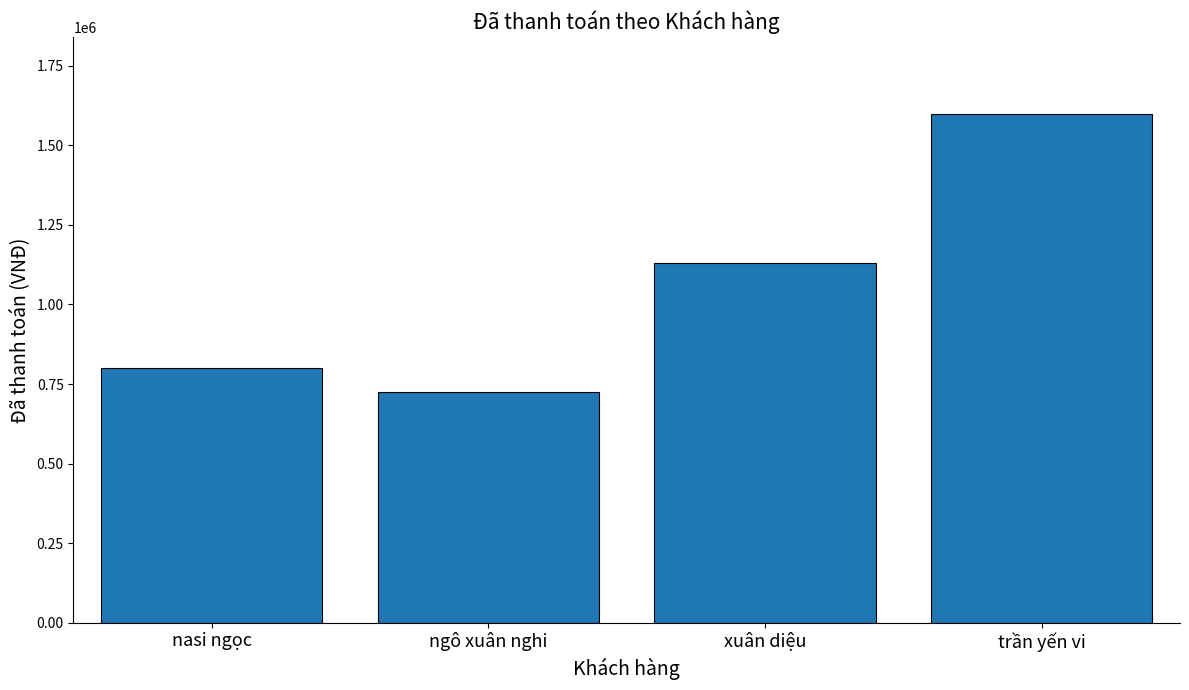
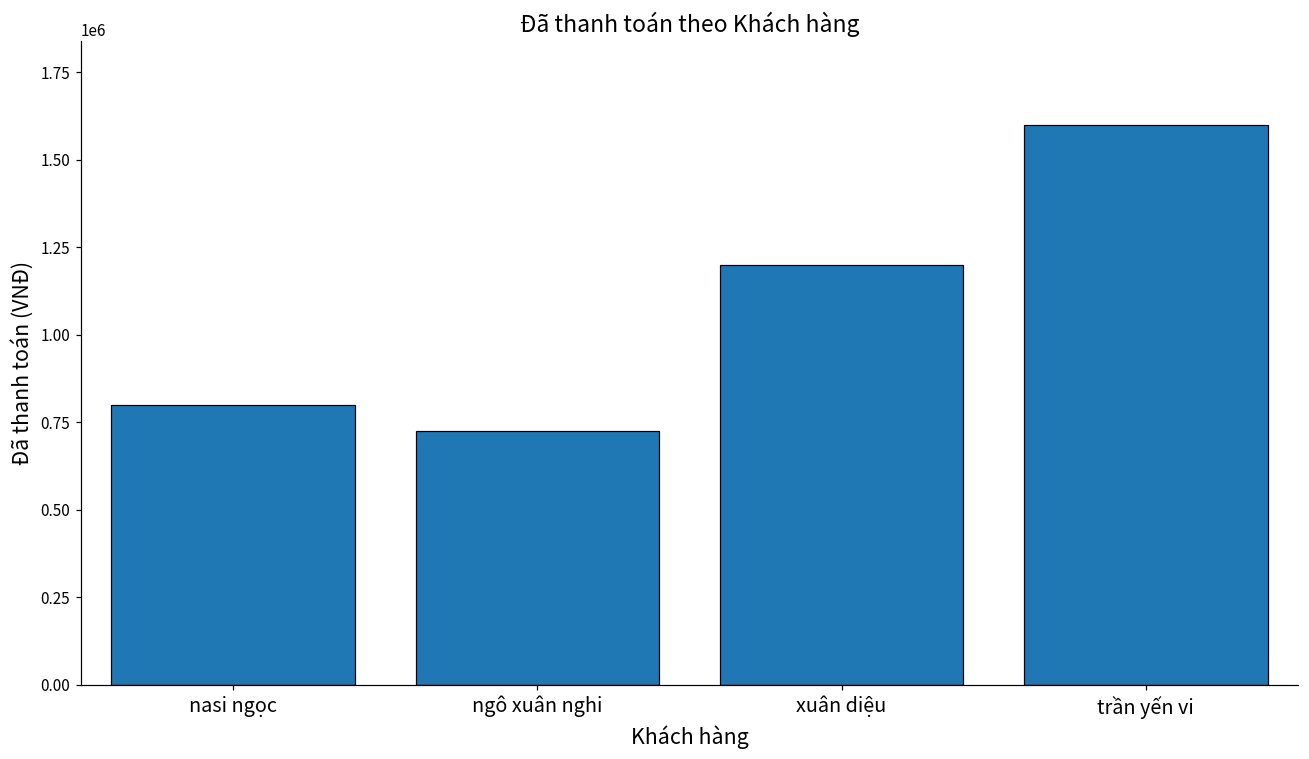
  {
    "nasi ngọc": 800000,
    "ngô xuân nghi": 720000,
-   "xuân diệu": 1130000,
+   "xuân diệu": 1200000,
    "trần yến vi": 1600000
  }
